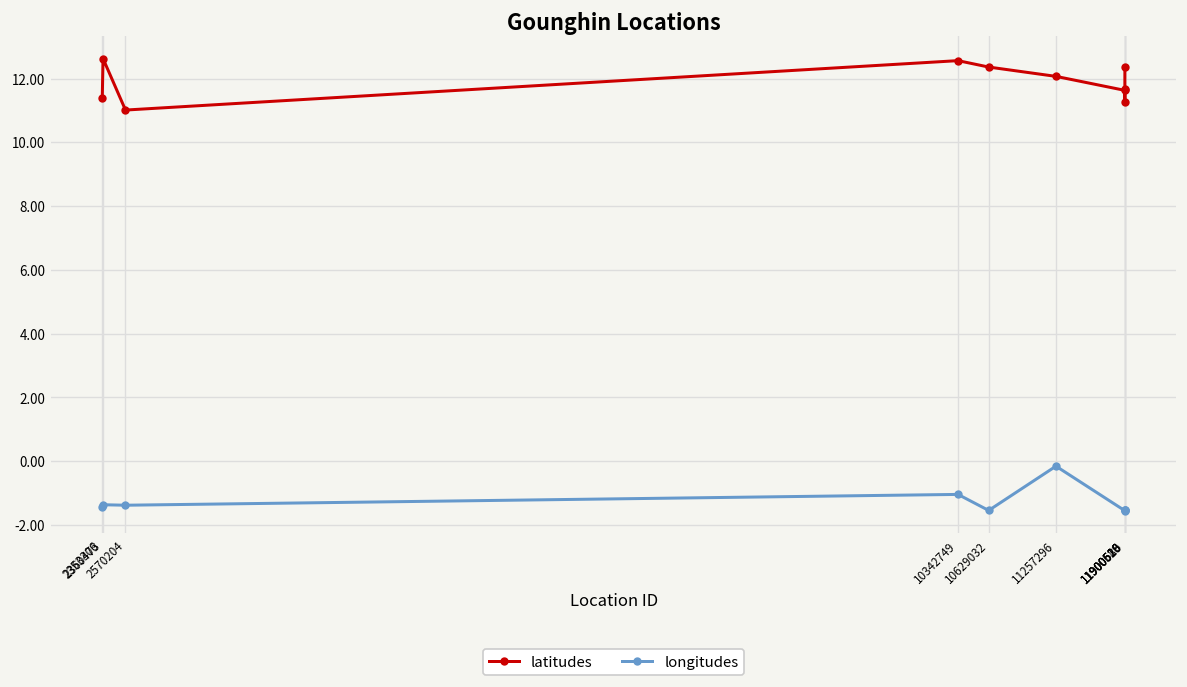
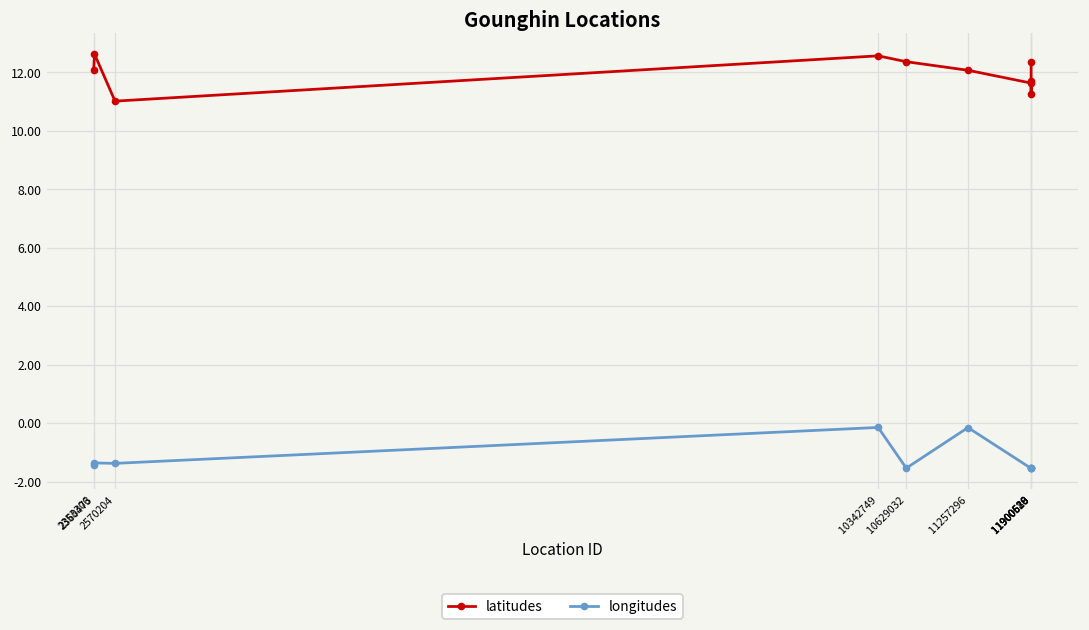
  {
    "latitudes": {
-     "2353306": 11.4,
+     "2353306": 12.1,
      "2360473": 12.6,
      "2570204": 11.0,
      "10342749": 12.6,
      "10629032": 12.4,
      "11257296": 12.1,
      "11900526": 11.6,
      "11900528": 11.3,
      "11900619": 11.7,
      "11900680": 12.4
    },
    "longitudes": {
      "2353306": -1.4,
      "2360473": -1.4,
      "2570204": -1.4,
-     "10342749": -1.0,
+     "10342749": -0.2,
      "10629032": -1.5,
      "11257296": -0.2,
      "11900526": -1.6,
      "11900528": -1.5,
      "11900619": -1.5,
      "11900680": -1.5
    }
  }
